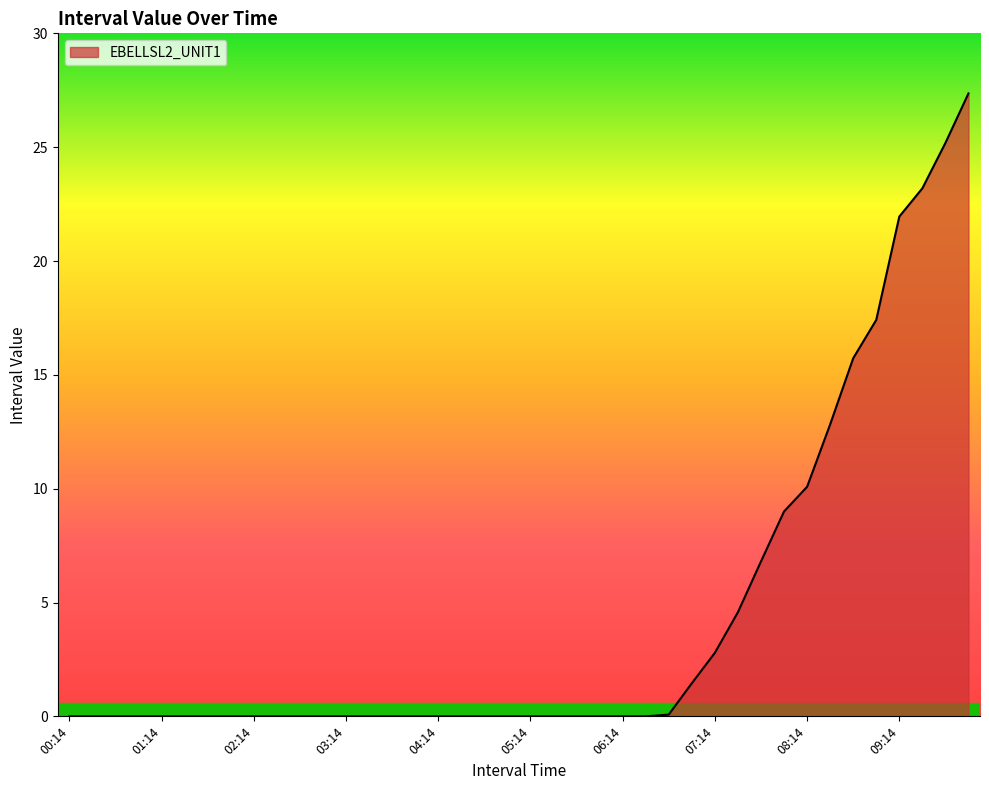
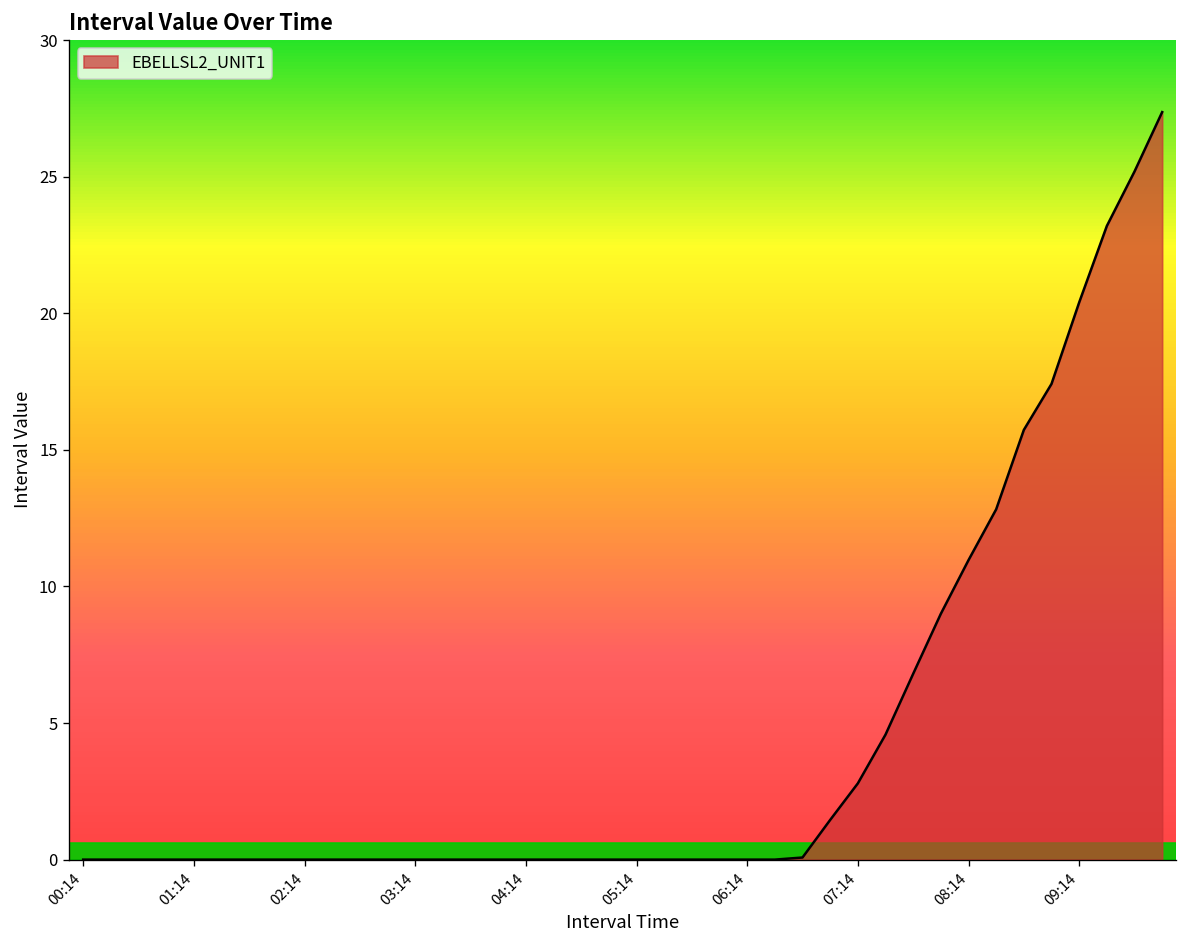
  {
    "07:14": 2.8,
-   "08:14": 10.1,
-   "09:14": 22.0
+   "08:14": 11.0,
+   "09:14": 20.4
  }
